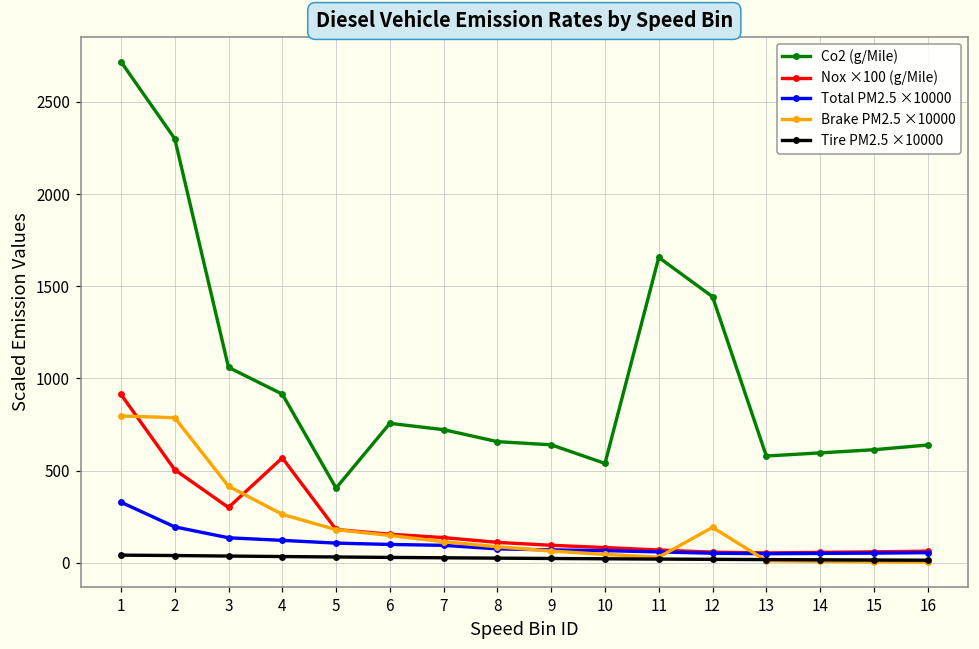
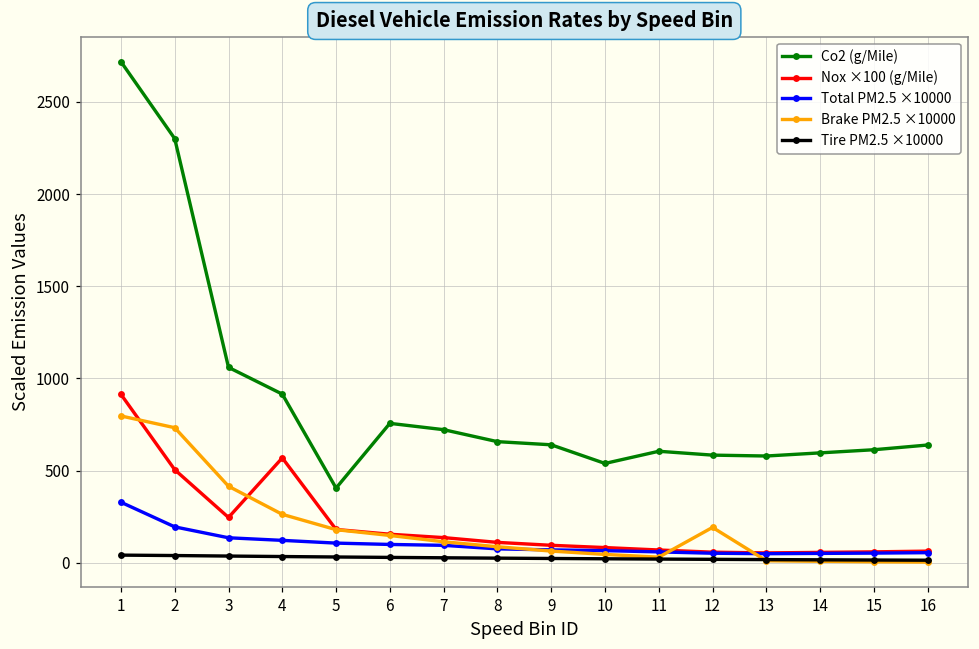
  {
    "Co2 (g/Mile)": {
      "1": 2720,
      "2": 2300,
      "3": 1060,
      "4": 910,
      "5": 410,
      "6": 760,
      "7": 720,
      "8": 660,
      "9": 640,
      "10": 540,
-     "11": 1660,
-     "12": 1440,
+     "11": 600,
+     "12": 580,
      "13": 580,
      "14": 600,
      "15": 610,
      "16": 640
    },
    "Nox ×100 (g/Mile)": {
      "1": 910,
      "2": 500,
-     "3": 300,
+     "3": 250,
      "4": 570,
      "7": 140,
      "8": 110,
      "9": 90,
      "10": 80
    },
    "Total PM2.5 ×10000": {
      "1": 330,
      "2": 190,
      "3": 140,
      "4": 120,
      "5": 110,
      "6": 100,
      "7": 90,
      "10": 70
    },
    "Brake PM2.5 ×10000": {
      "1": 800,
-     "2": 790,
+     "2": 730,
      "3": 420,
      "4": 260,
      "7": 110,
      "10": 50,
      "12": 190
    },
    "Tire PM2.5 ×10000": {
      "1": 40,
      "2": 40,
      "3": 40,
      "4": 30,
      "5": 30,
      "6": 30,
      "7": 30,
      "8": 30,
      "9": 20,
      "10": 20,
      "12": 20
    }
  }
